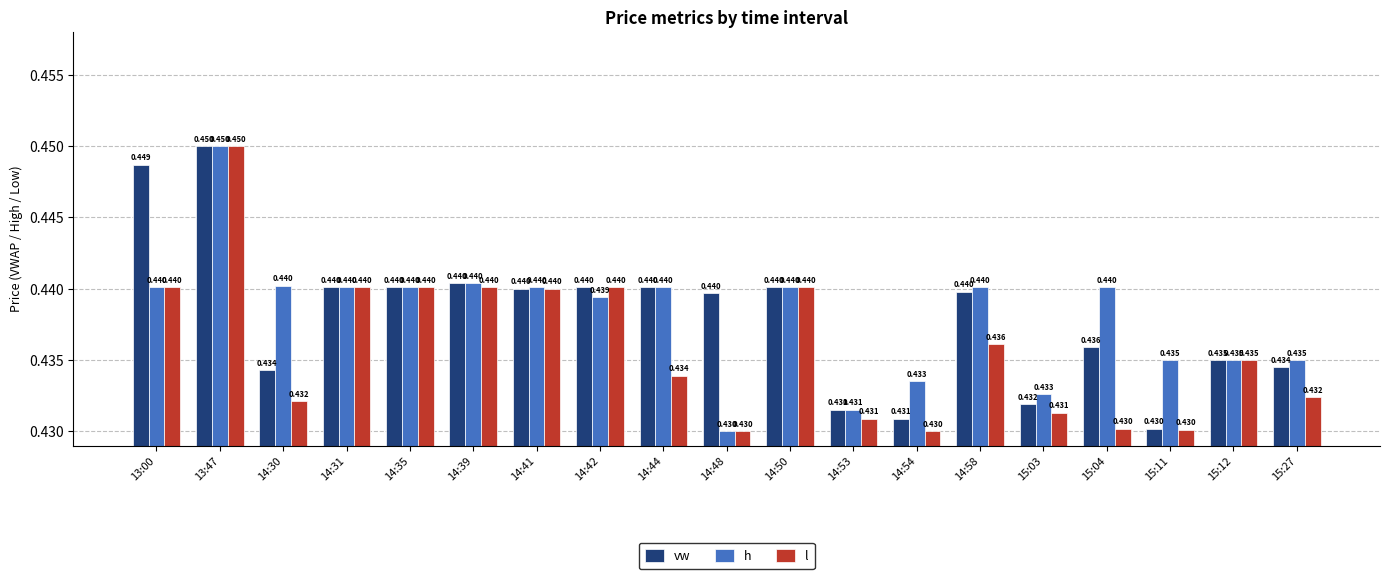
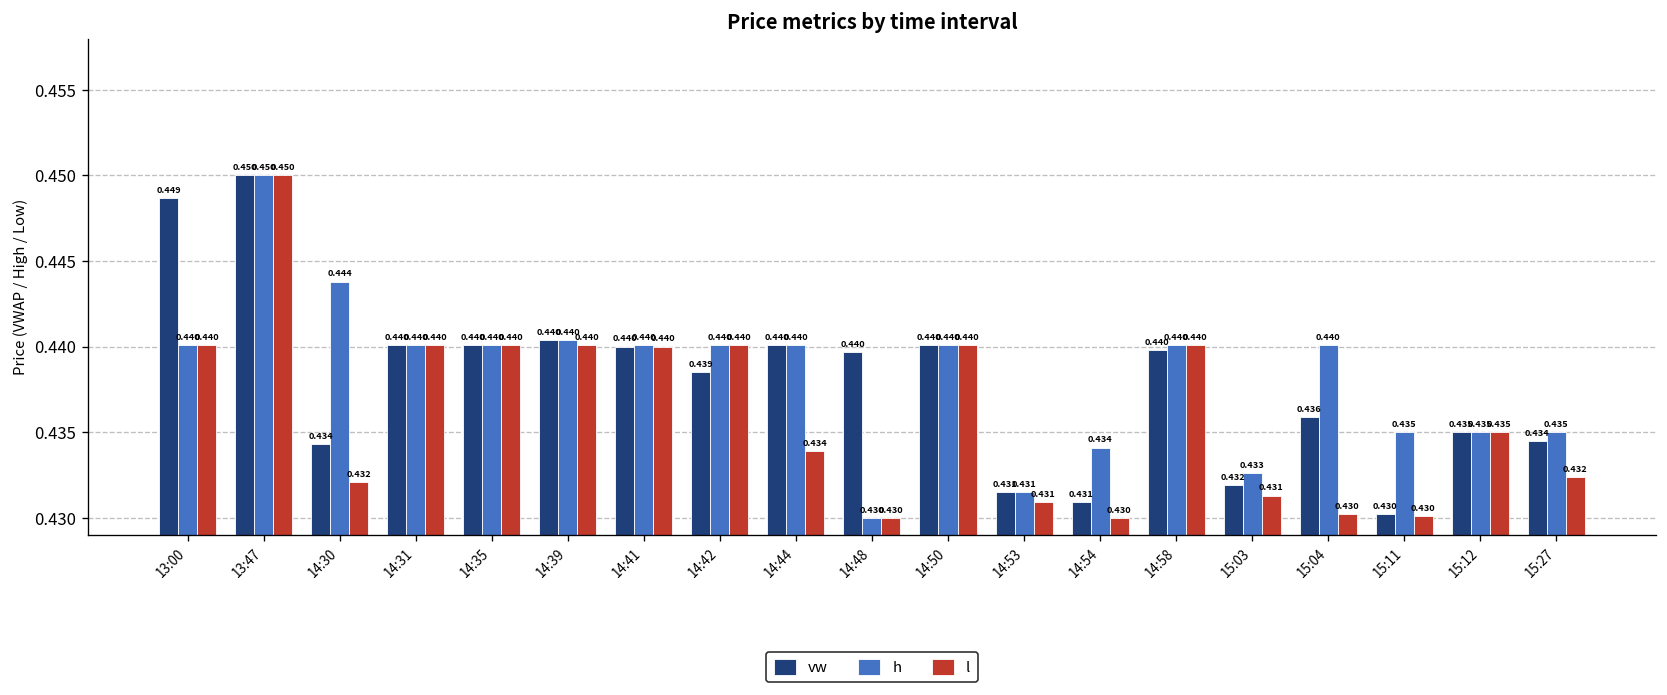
  {
    "vw": {
      "13:00": 0.449,
      "14:30": 0.434,
-     "14:42": 0.440,
+     "14:42": 0.439,
      "14:48": 0.440,
      "14:54": 0.431,
      "14:58": 0.440,
      "15:03": 0.432,
      "15:04": 0.436,
      "15:11": 0.430,
      "15:27": 0.434
    },
    "h": {
-     "14:30": 0.440,
-     "14:42": 0.439,
-     "14:54": 0.433,
+     "14:30": 0.444,
+     "14:42": 0.440,
+     "14:54": 0.434,
      "14:58": 0.440,
      "15:03": 0.433,
      "15:04": 0.440,
      "15:11": 0.435,
      "15:27": 0.435
    },
    "l": {
      "14:30": 0.432,
      "14:39": 0.440,
      "14:42": 0.440,
      "14:44": 0.434,
      "14:53": 0.431,
      "14:54": 0.430,
-     "14:58": 0.436,
+     "14:58": 0.440,
      "15:03": 0.431,
      "15:04": 0.430,
      "15:11": 0.430,
      "15:27": 0.432
    }
  }
